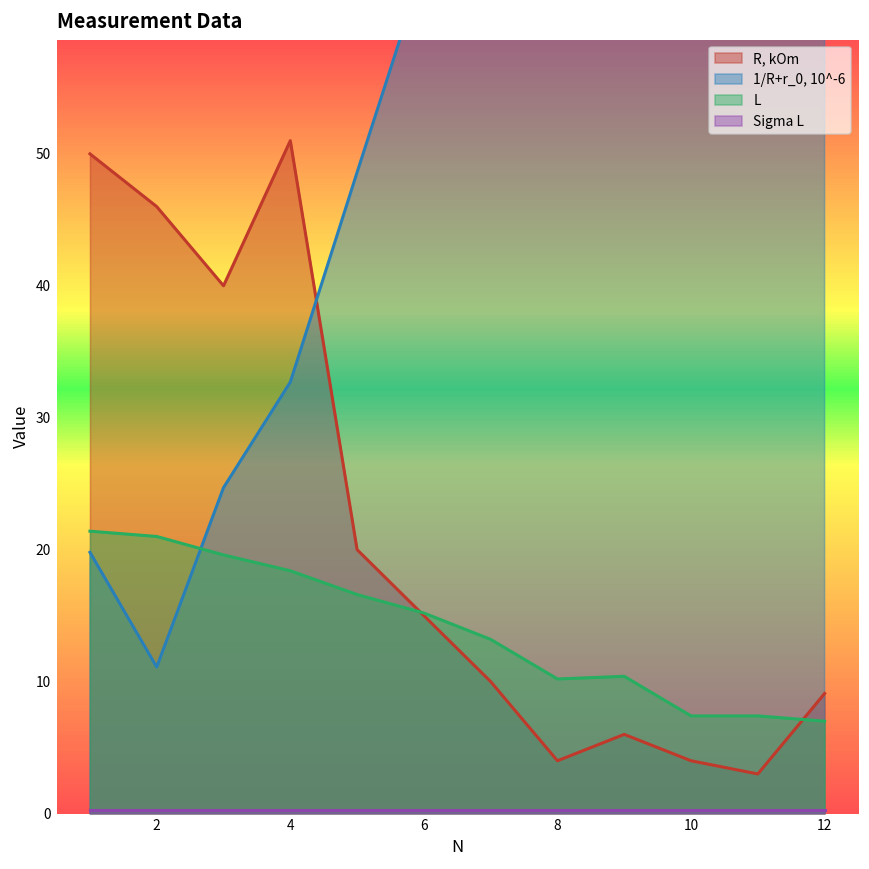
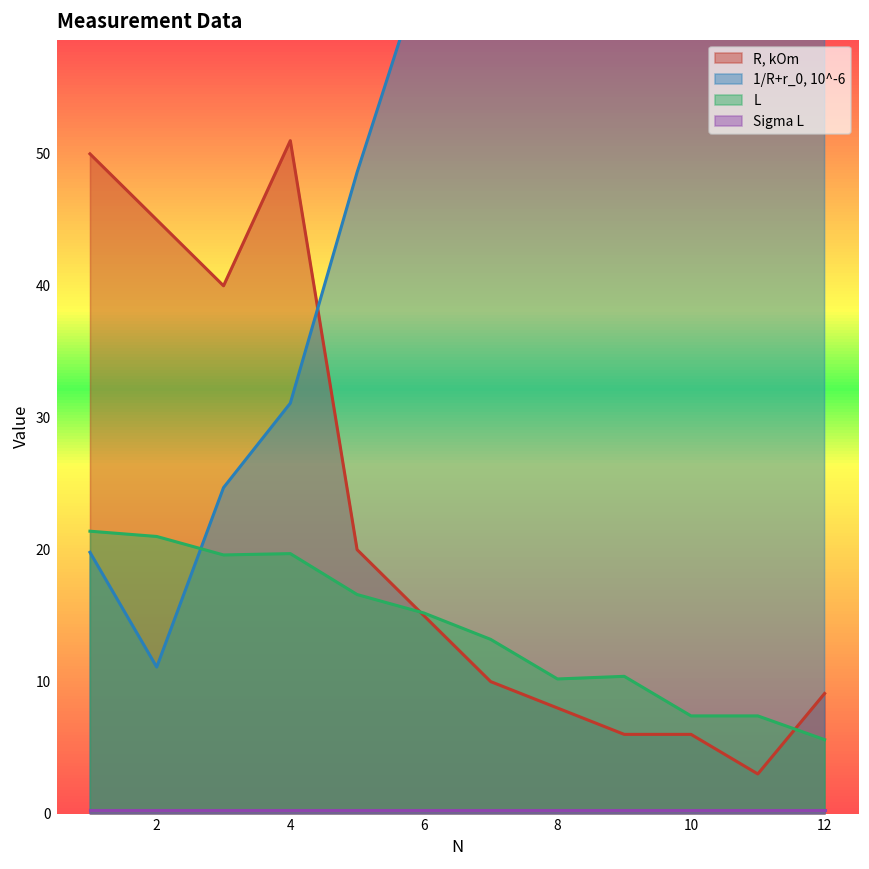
  {
    "R, kOm": {
-     "2": 46,
+     "2": 45,
      "4": 51,
-     "8": 4,
-     "10": 4,
+     "8": 8,
+     "10": 6,
      "12": 9
    },
    "1/R+r_0, 10^-6": {
      "2": 11.1,
-     "4": 32.7
+     "4": 31.1
    },
    "L": {
      "2": 21.0,
-     "4": 18.4,
+     "4": 19.7,
      "8": 10.2,
      "10": 7.4,
-     "12": 7.0
+     "12": 5.6
    },
    "Sigma L": {
      "2": 0.3,
      "4": 0.3,
      "6": 0.3,
      "8": 0.3,
      "10": 0.3,
      "12": 0.3
    }
  }
